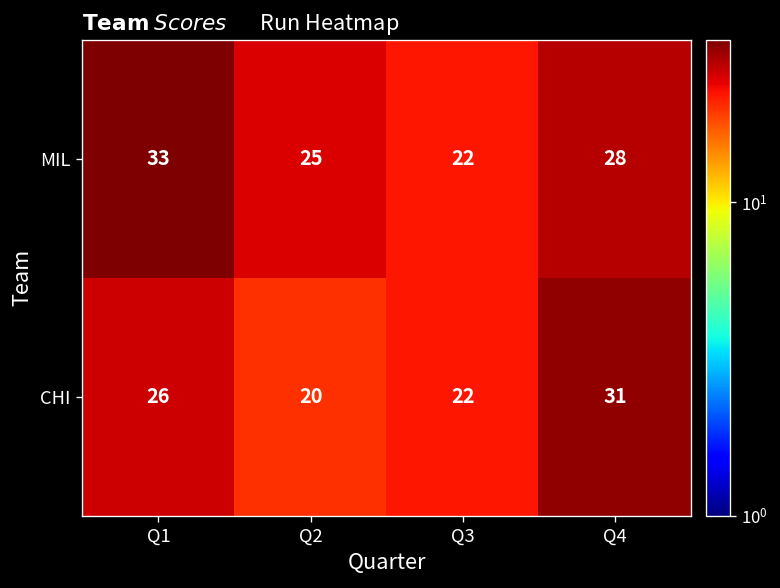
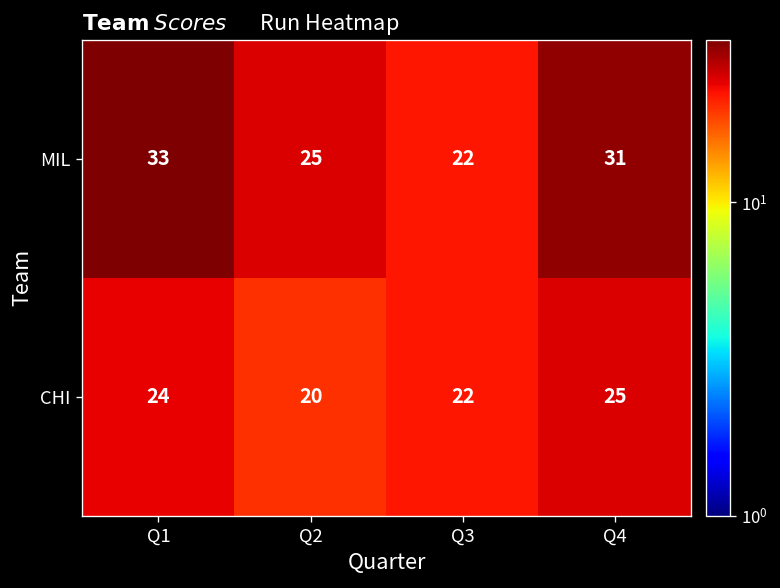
  {
    "MIL": {
      "Q1": 33,
      "Q2": 25,
      "Q3": 22,
-     "Q4": 28
+     "Q4": 31
    },
    "CHI": {
-     "Q1": 26,
+     "Q1": 24,
      "Q2": 20,
      "Q3": 22,
-     "Q4": 31
+     "Q4": 25
    }
  }
